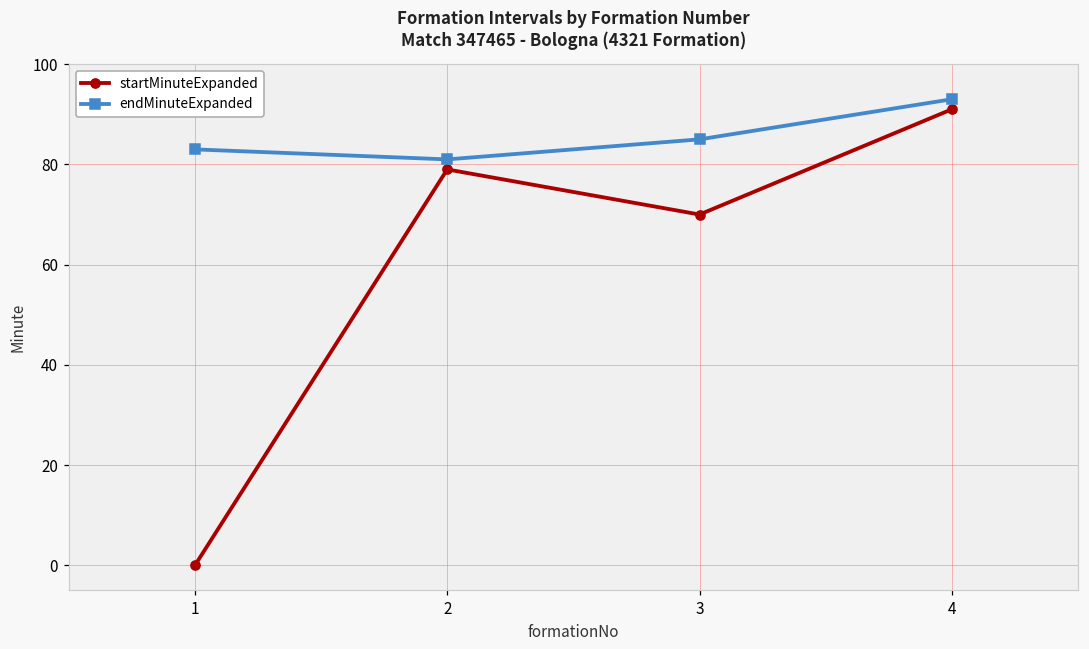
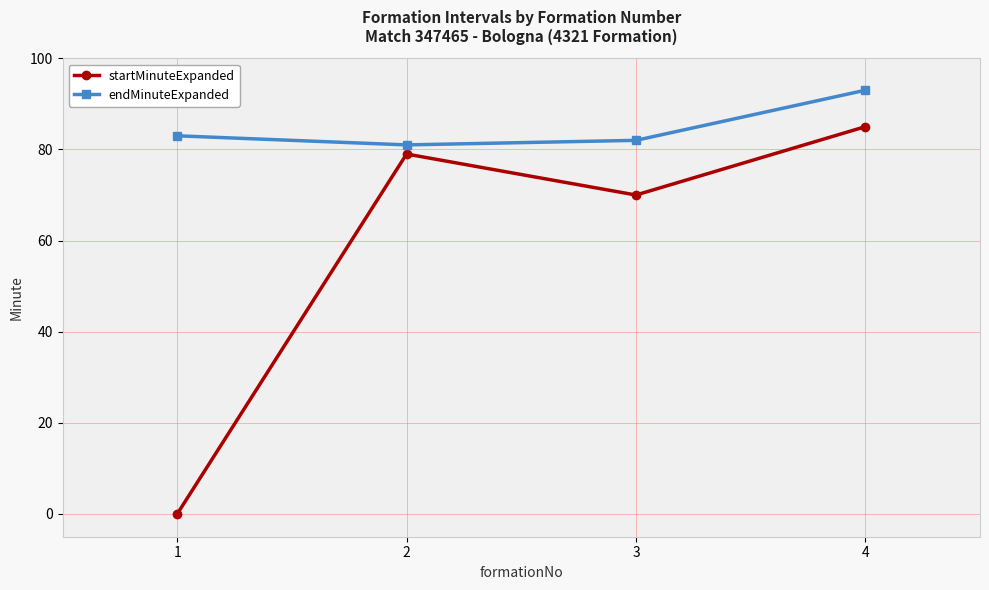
  {
    "startMinuteExpanded": {
      "1": 0,
      "2": 79,
      "3": 70,
-     "4": 91
+     "4": 85
    },
    "endMinuteExpanded": {
      "1": 83,
      "2": 81,
-     "3": 85,
+     "3": 82,
      "4": 93
    }
  }
